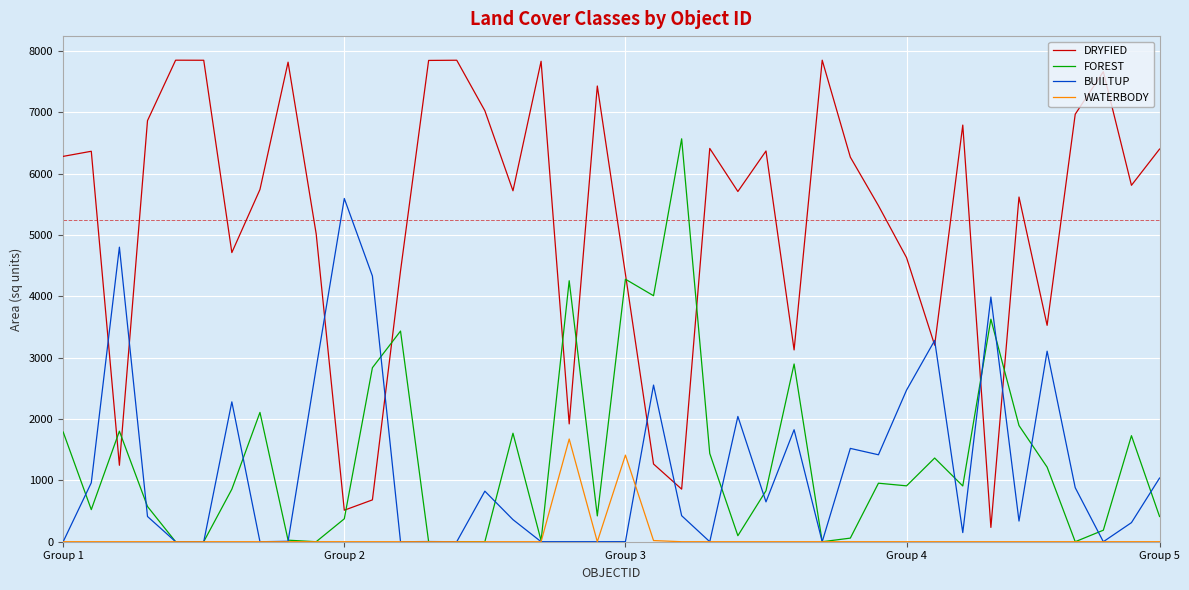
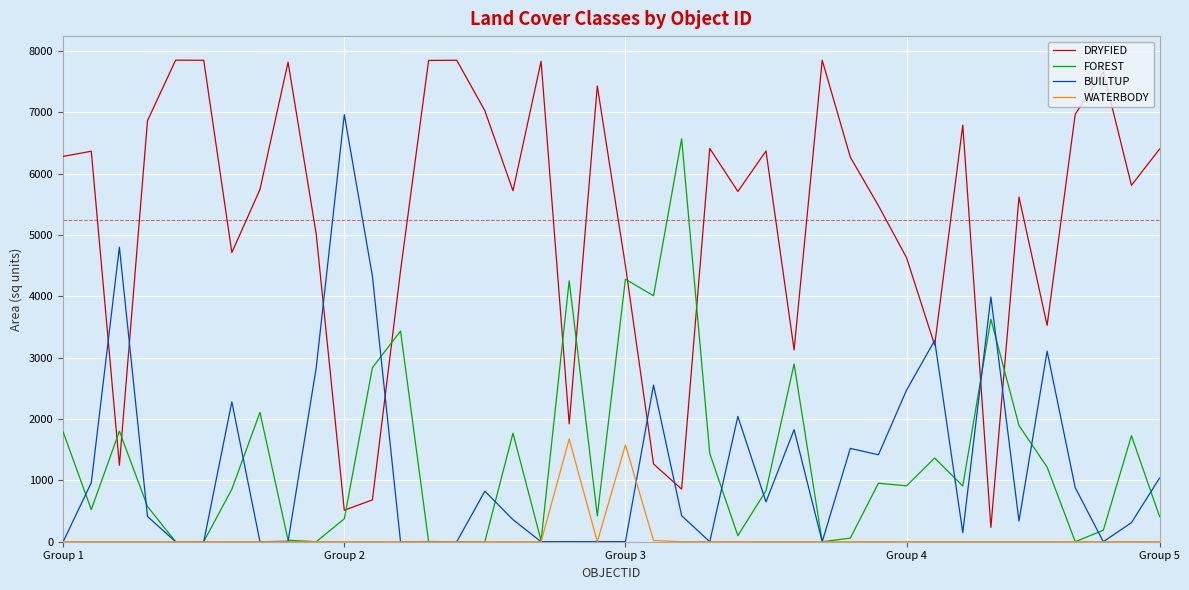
  {
    "DRYFIED": {
      "Group 1": 6300,
      "Group 2": 500,
-     "Group 3": 4400,
+     "Group 3": 4500,
      "Group 4": 4600,
      "Group 5": 6400
    },
    "FOREST": {
      "Group 1": 1800,
      "Group 2": 400,
      "Group 3": 4300,
      "Group 4": 900,
      "Group 5": 400
    },
    "BUILTUP": {
-     "Group 2": 5600,
+     "Group 2": 7000,
      "Group 3": 0,
      "Group 4": 2500,
      "Group 5": 1000
    },
    "WATERBODY": {
      "Group 2": 0,
-     "Group 3": 1400,
+     "Group 3": 1600,
      "Group 4": 0,
      "Group 5": 0
    }
  }
